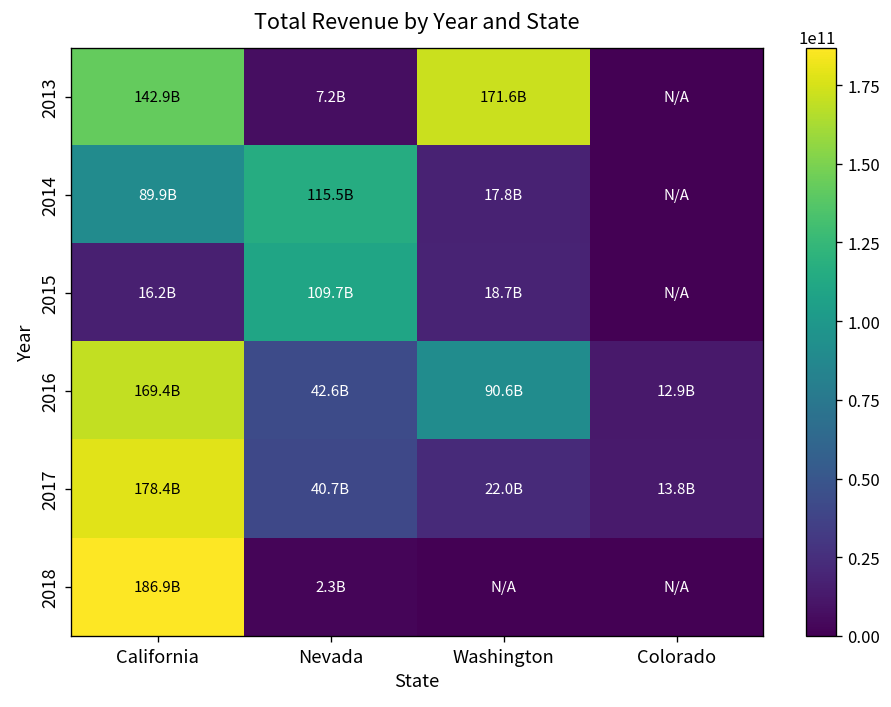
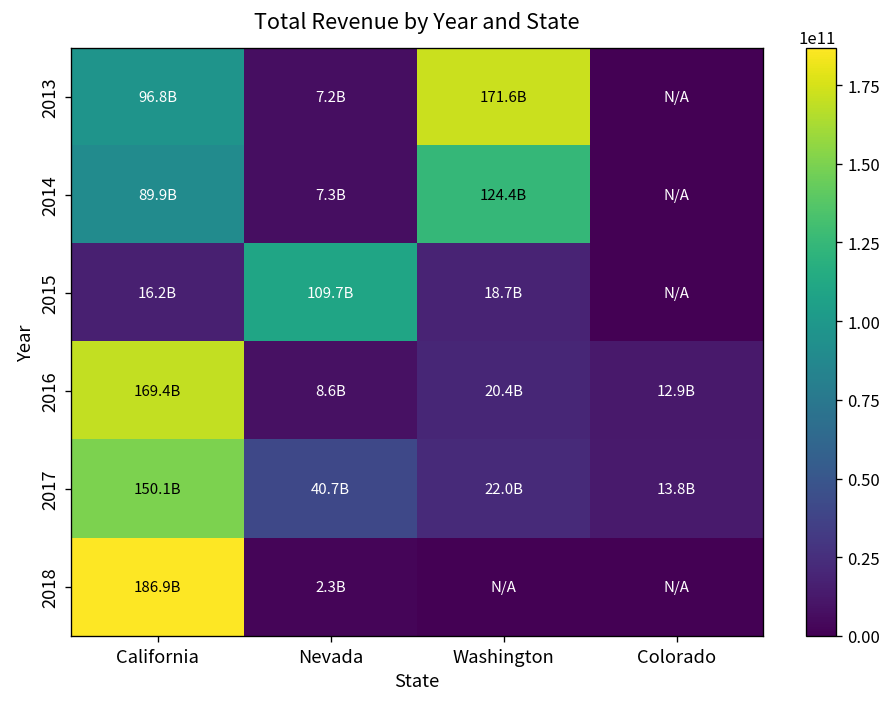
  {
    "2013": {
-     "California": "142.9B",
+     "California": "96.8B",
      "Nevada": "7.2B",
      "Washington": "171.6B"
    },
    "2014": {
      "California": "89.9B",
-     "Nevada": "115.5B",
-     "Washington": "17.8B"
+     "Nevada": "7.3B",
+     "Washington": "124.4B"
    },
    "2015": {
      "California": "16.2B",
      "Nevada": "109.7B",
      "Washington": "18.7B"
    },
    "2016": {
      "California": "169.4B",
-     "Nevada": "42.6B",
-     "Washington": "90.6B",
+     "Nevada": "8.6B",
+     "Washington": "20.4B",
      "Colorado": "12.9B"
    },
    "2017": {
-     "California": "178.4B",
+     "California": "150.1B",
      "Nevada": "40.7B",
      "Washington": "22.0B",
      "Colorado": "13.8B"
    },
    "2018": {
      "California": "186.9B",
      "Nevada": "2.3B"
    }
  }
